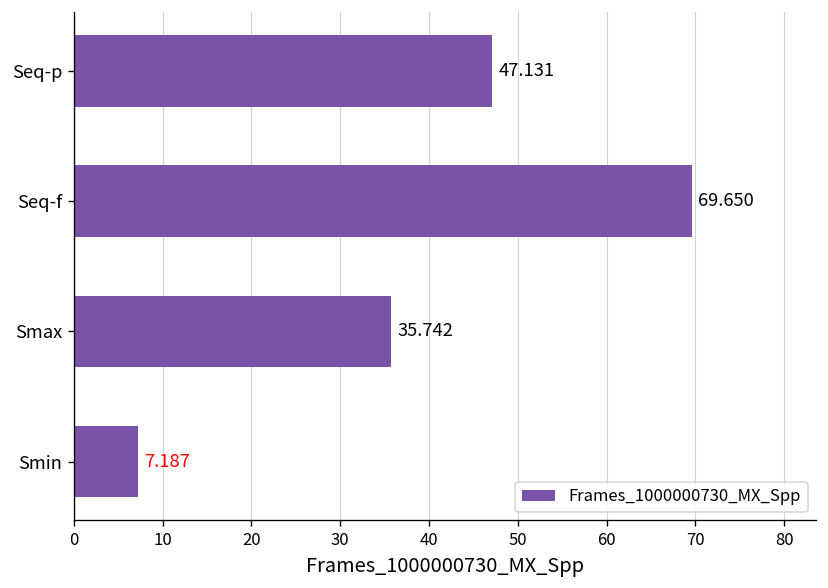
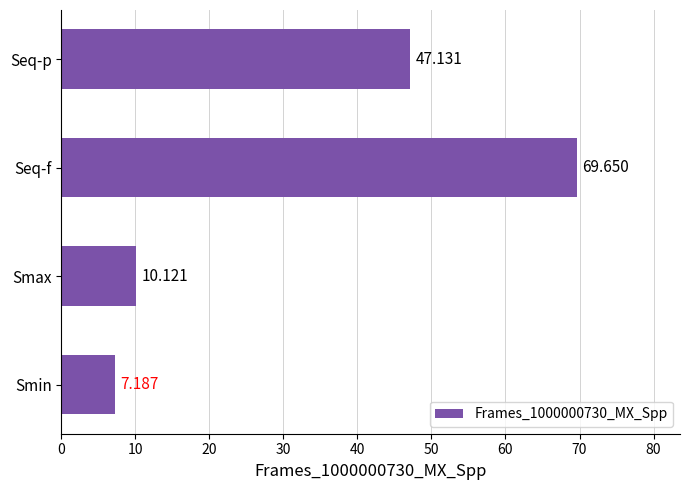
  {
    "Seq-p": 47.131,
    "Seq-f": 69.650,
-   "Smax": 35.742,
+   "Smax": 10.121,
    "Smin": 7.187
  }
